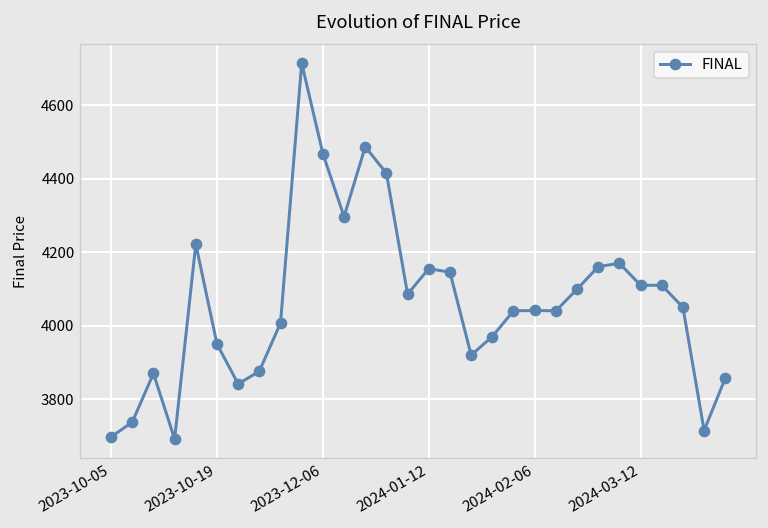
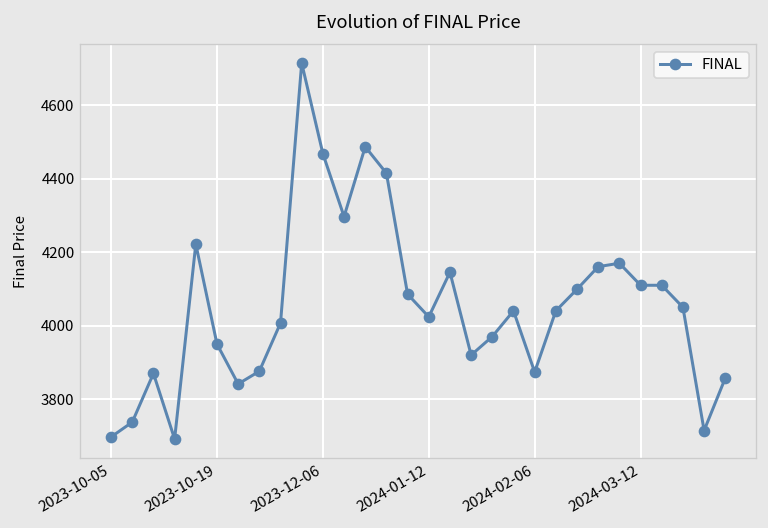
  {
    "2023-10-05": 3700,
    "2023-10-19": 3950,
    "2023-12-06": 4470,
-   "2024-01-12": 4160,
-   "2024-02-06": 4040,
+   "2024-01-12": 4020,
+   "2024-02-06": 3870,
    "2024-03-12": 4110
  }
